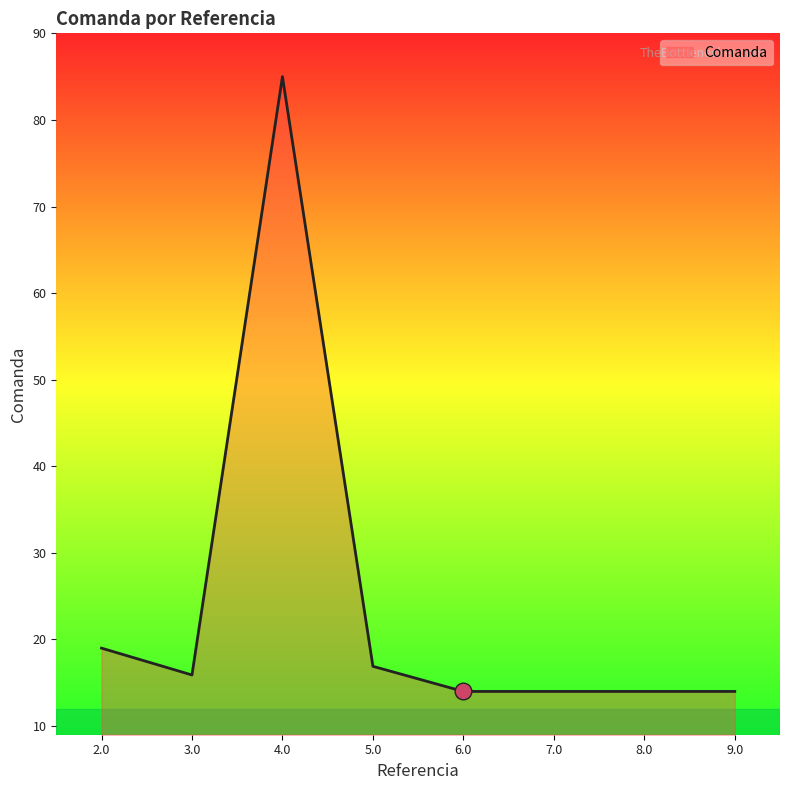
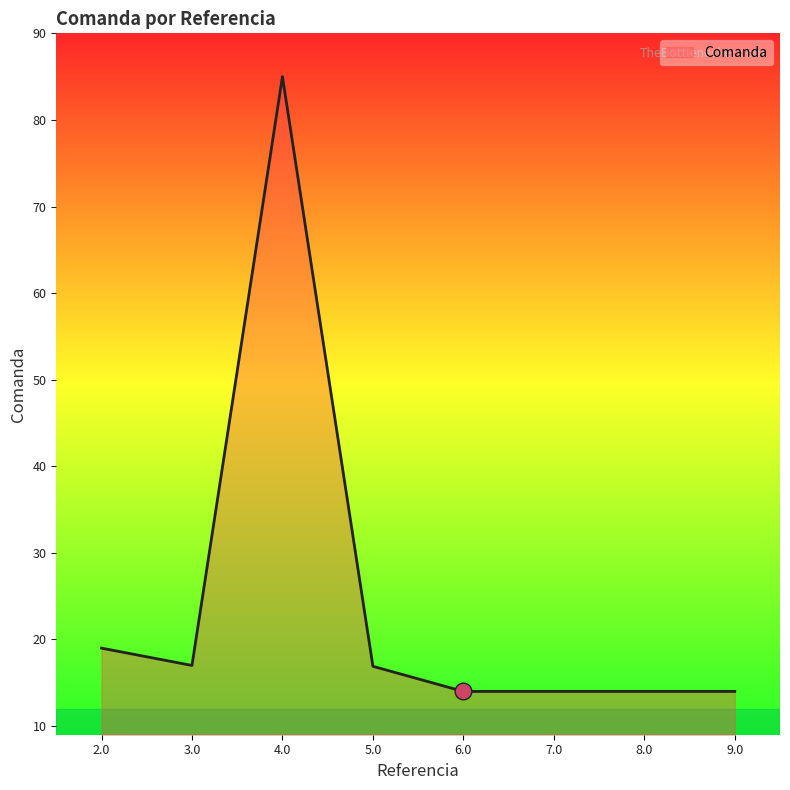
  {
    "Comanda": {
      "2.0": 19,
-     "3.0": 16,
+     "3.0": 17,
      "4.0": 85,
      "5.0": 17,
      "7.0": 14,
      "8.0": 14,
      "9.0": 14
    }
  }
